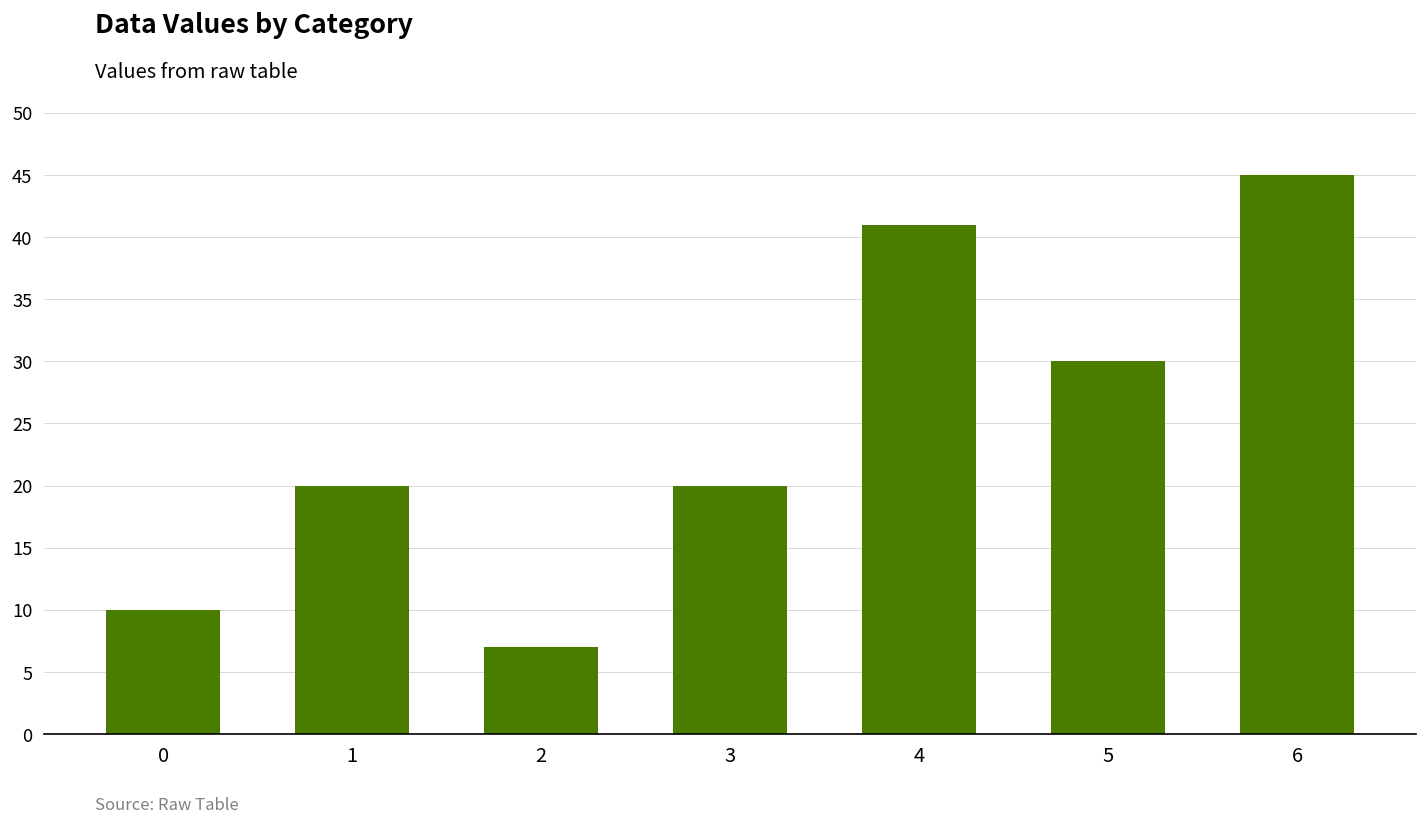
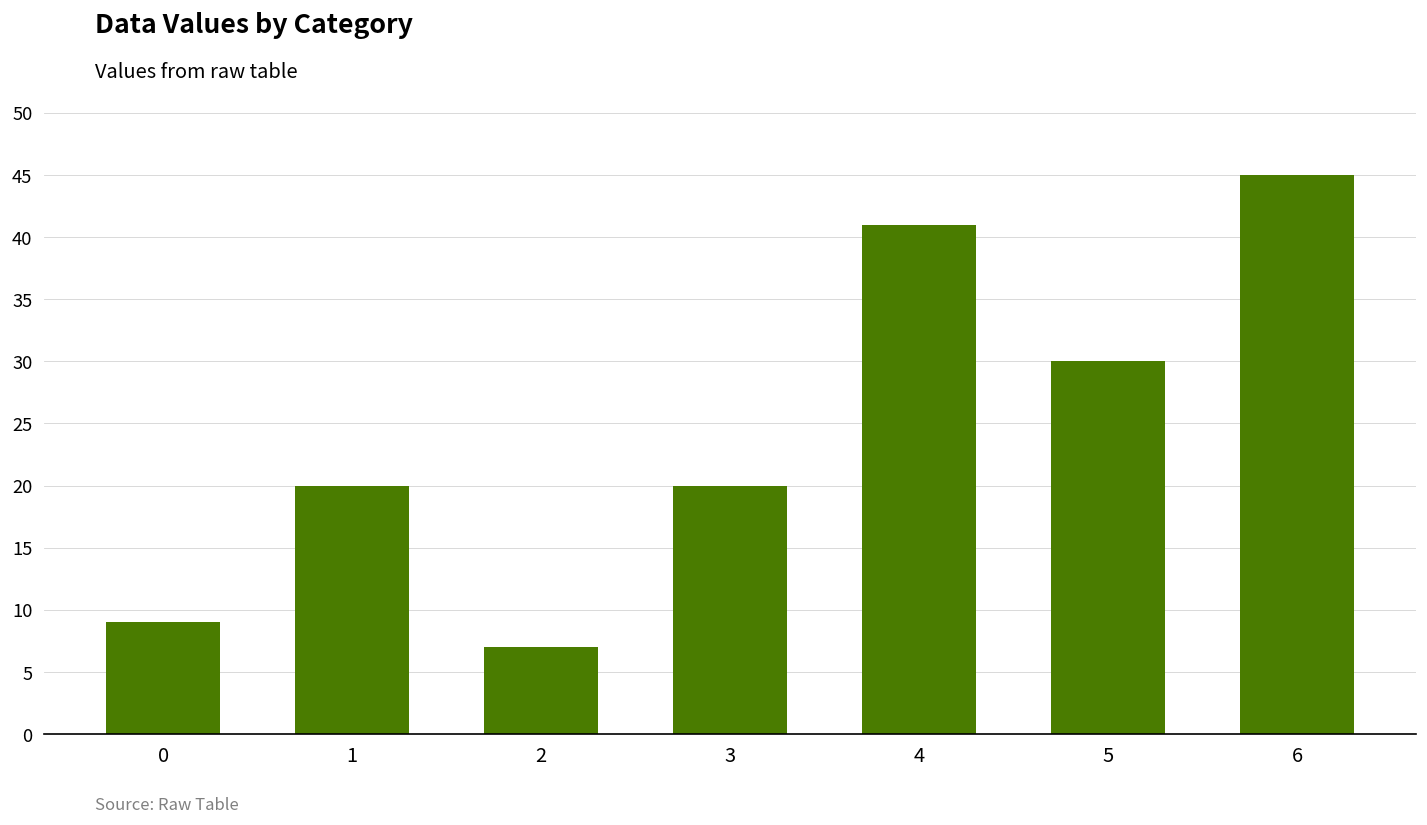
  {
-   "0": 10,
+   "0": 9,
    "1": 20,
    "2": 7,
    "3": 20,
    "4": 41,
    "5": 30,
    "6": 45
  }
